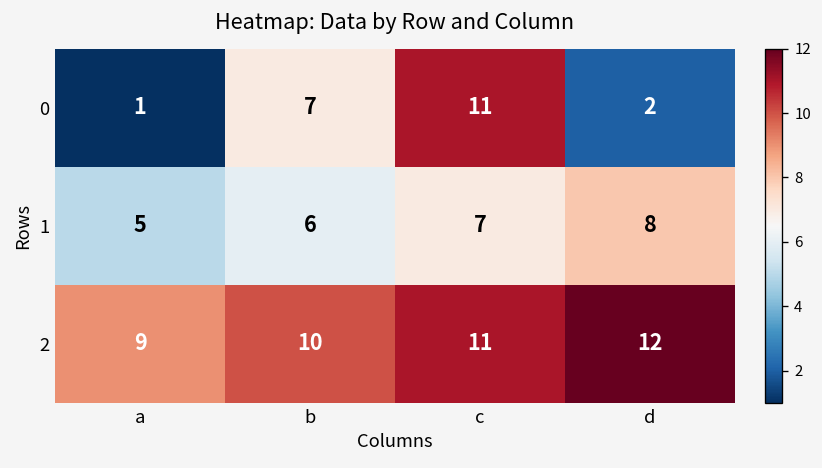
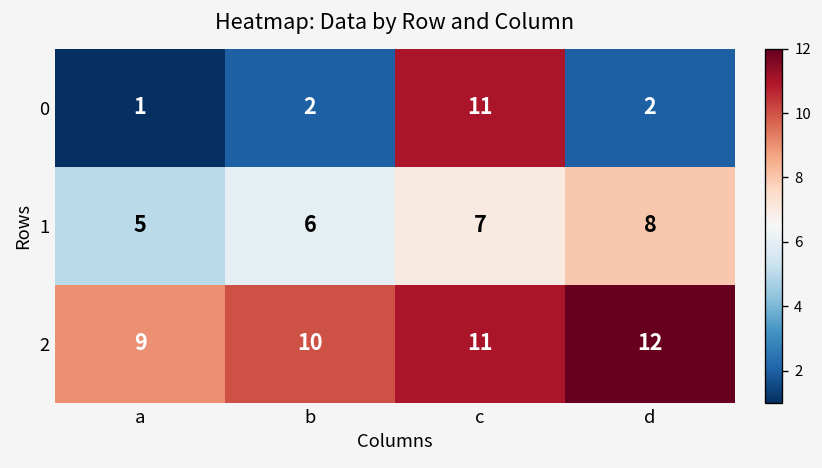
  {
    "0": {
      "a": 1,
-     "b": 7,
+     "b": 2,
      "c": 11,
      "d": 2
    },
    "1": {
      "a": 5,
      "b": 6,
      "c": 7,
      "d": 8
    },
    "2": {
      "a": 9,
      "b": 10,
      "c": 11,
      "d": 12
    }
  }
